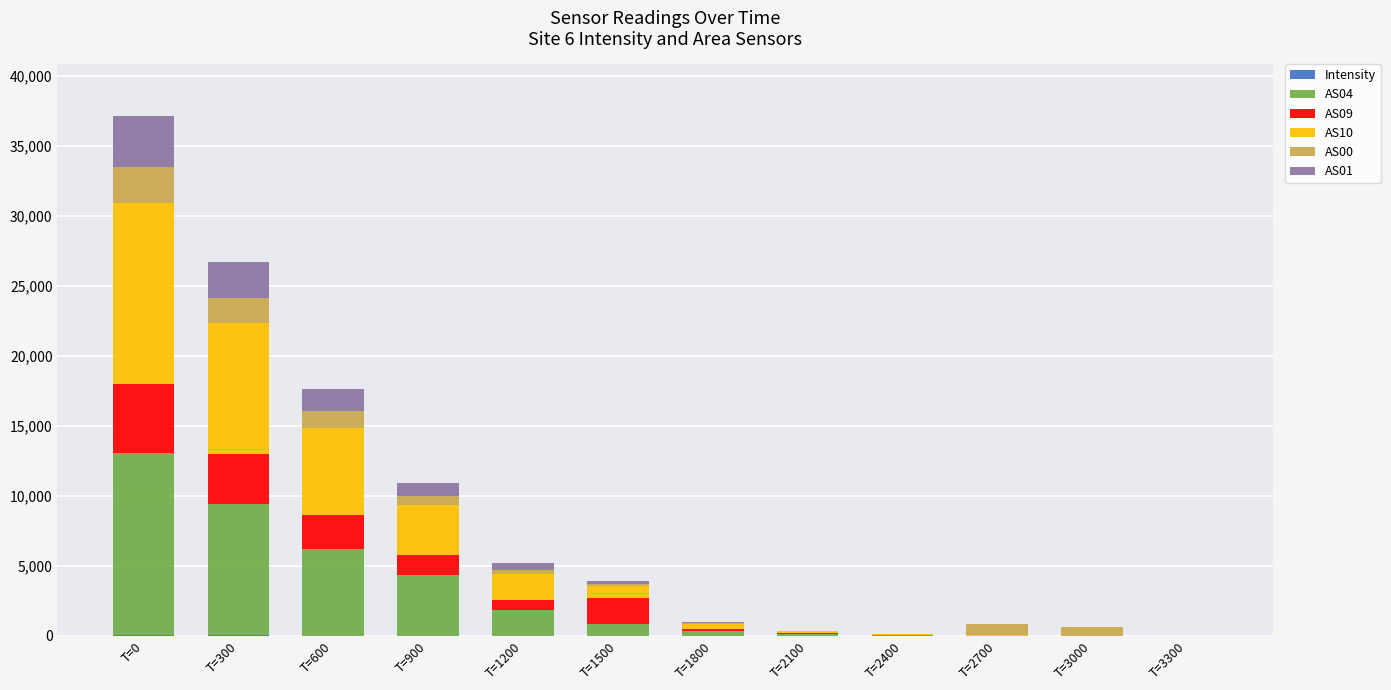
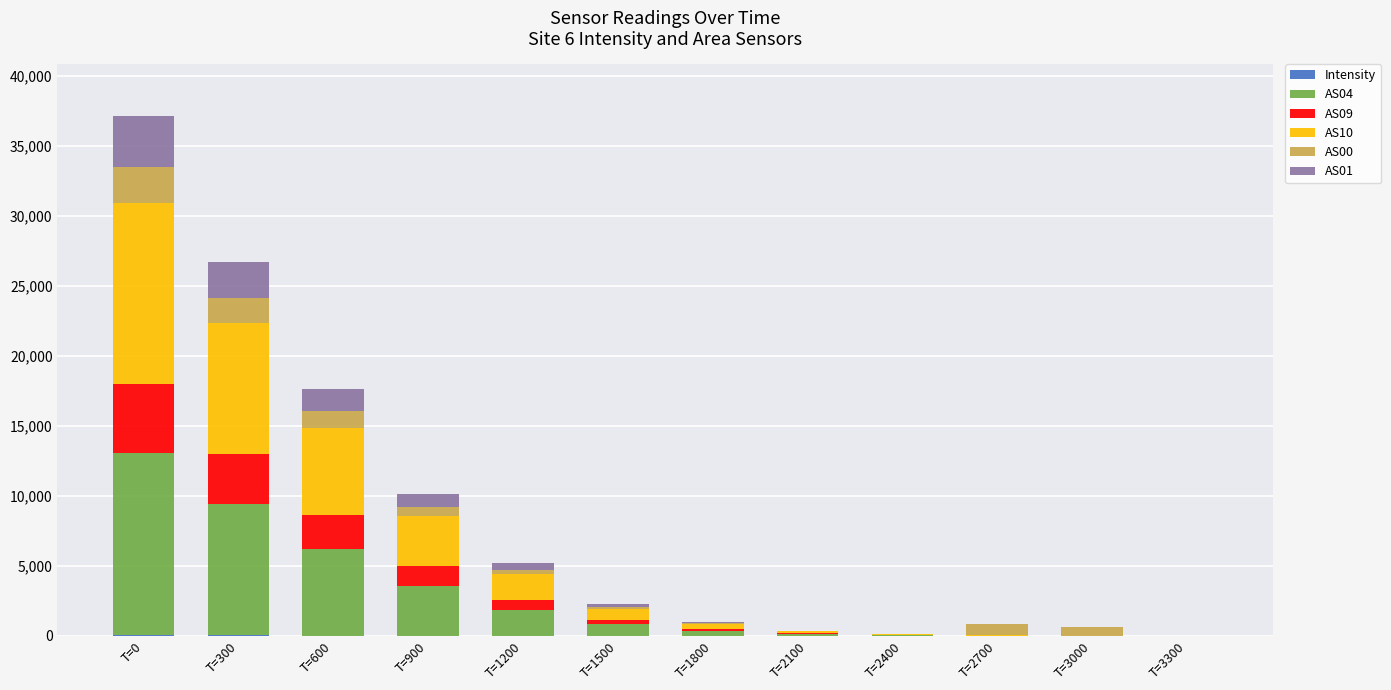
  {
    "Intensity": {
      "T=1500": "0"
    },
    "AS04": {
      "T=0": "13,000",
      "T=300": "9,400",
      "T=600": "6,200",
-     "T=900": "4,400",
+     "T=900": "3,600",
      "T=1200": "1,800",
      "T=1500": "800",
      "T=1800": "400"
    },
    "AS09": {
      "T=0": "4,900",
      "T=300": "3,600",
      "T=600": "2,400",
      "T=900": "1,400",
      "T=1200": "700",
-     "T=1500": "1,900",
+     "T=1500": "300",
      "T=3300": "0"
    },
    "AS10": {
      "T=0": "13,000",
      "T=300": "9,400",
      "T=600": "6,200",
      "T=900": "3,600",
      "T=1200": "1,800",
      "T=1500": "800",
      "T=1800": "400"
    },
    "AS00": {
      "T=0": "2,500",
      "T=300": "1,800",
      "T=600": "1,200",
      "T=900": "700",
      "T=1200": "300",
      "T=2700": "800",
      "T=3000": "600",
      "T=3300": "0"
    },
    "AS01": {
      "T=0": "3,600",
      "T=300": "2,500",
      "T=600": "1,600",
      "T=900": "900",
      "T=1200": "500",
      "T=1500": "200",
      "T=3000": "0",
      "T=3300": "0"
    }
  }
